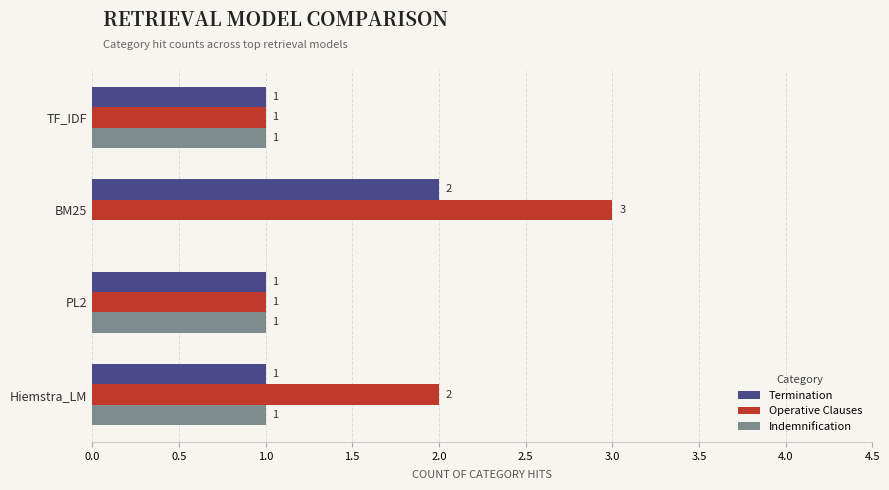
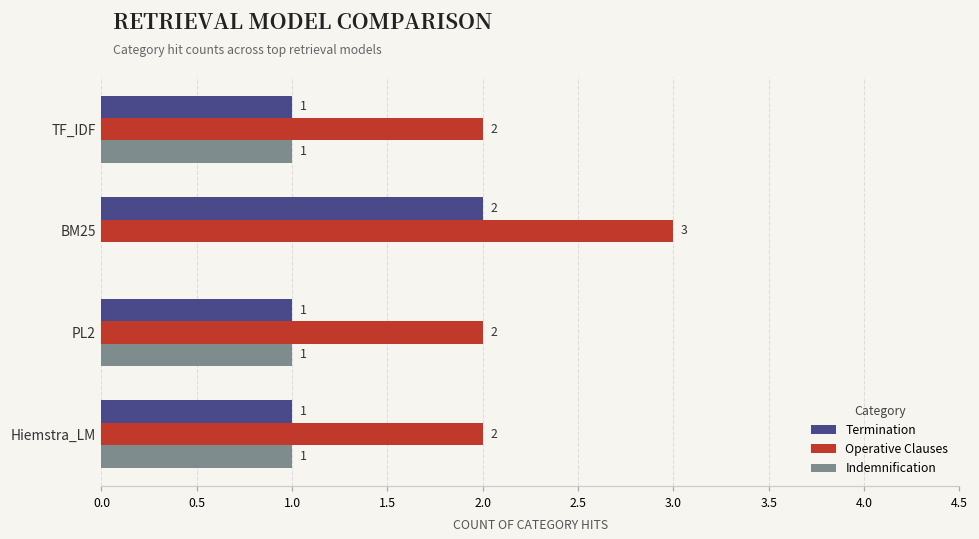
  {
    "Termination": {
      "TF_IDF": 1,
      "BM25": 2,
      "PL2": 1,
      "Hiemstra_LM": 1
    },
    "Operative Clauses": {
-     "TF_IDF": 1,
+     "TF_IDF": 2,
      "BM25": 3,
-     "PL2": 1,
+     "PL2": 2,
      "Hiemstra_LM": 2
    },
    "Indemnification": {
      "TF_IDF": 1,
      "PL2": 1,
      "Hiemstra_LM": 1
    }
  }
